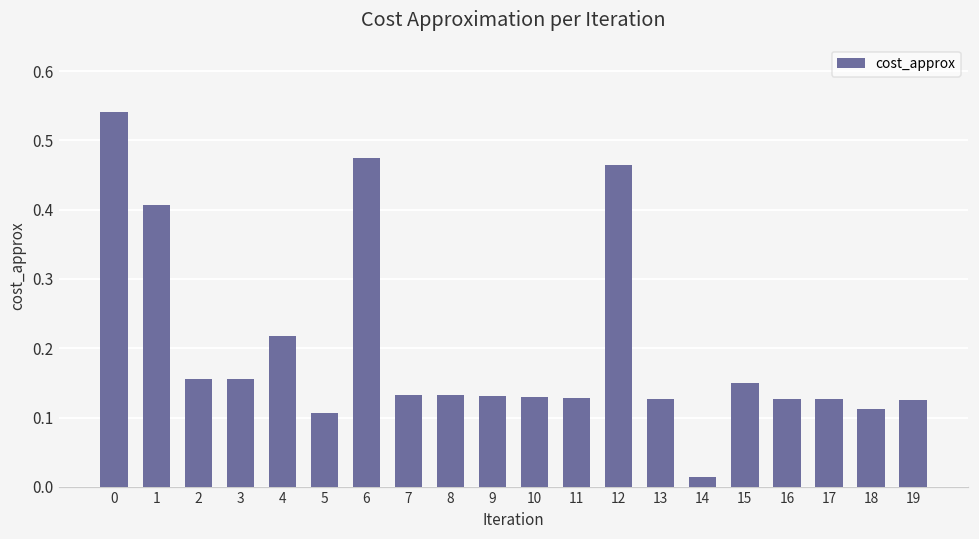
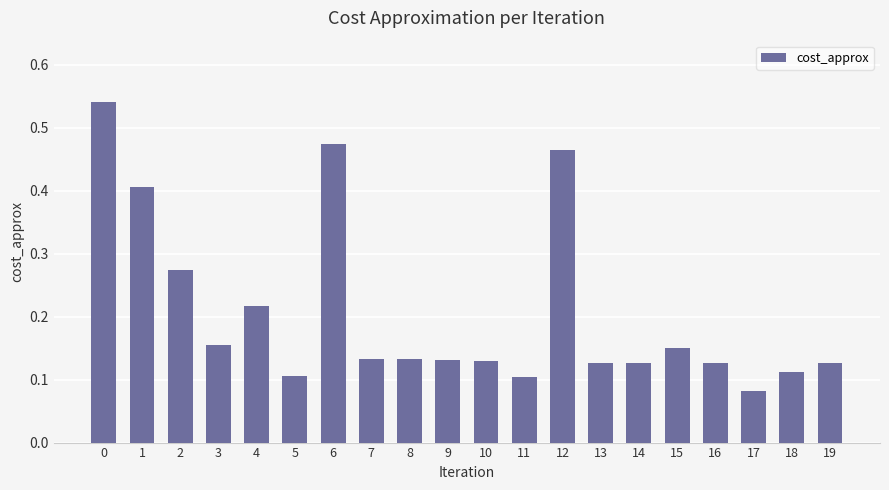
  {
    "0": 0.54,
    "1": 0.41,
-   "2": 0.16,
+   "2": 0.27,
    "3": 0.16,
    "4": 0.22,
    "5": 0.11,
    "6": 0.47,
    "7": 0.13,
    "8": 0.13,
    "9": 0.13,
    "10": 0.13,
-   "11": 0.13,
+   "11": 0.10,
    "12": 0.46,
    "13": 0.13,
-   "14": 0.01,
+   "14": 0.13,
    "15": 0.15,
    "16": 0.13,
-   "17": 0.13,
+   "17": 0.08,
    "18": 0.11,
    "19": 0.13
  }
